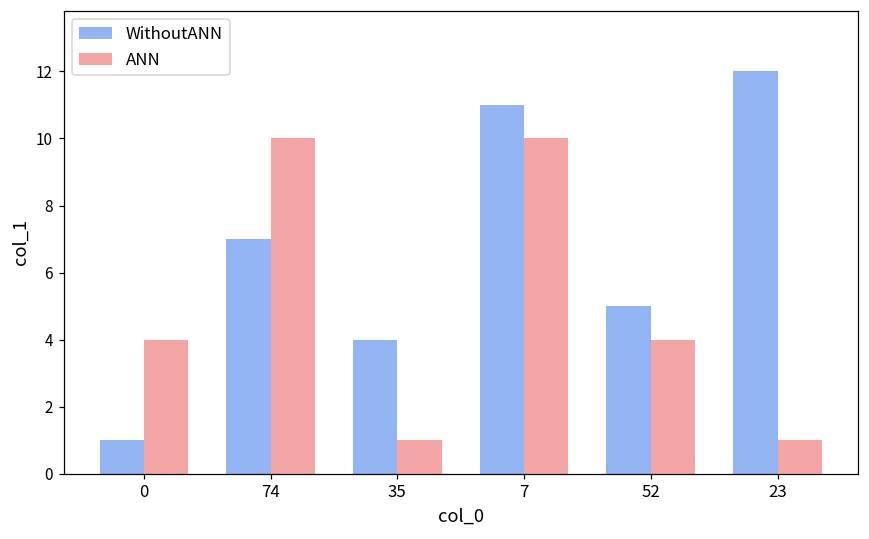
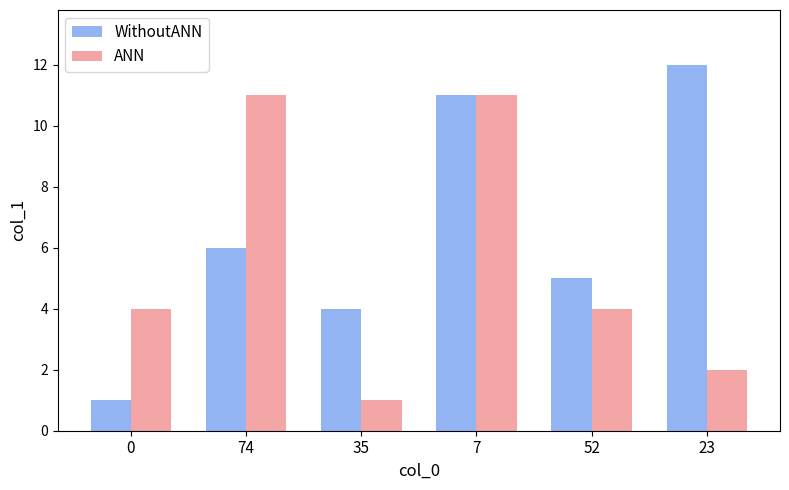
  {
    "WithoutANN": {
      "0": 1,
-     "74": 7,
+     "74": 6,
      "35": 4,
      "7": 11,
      "52": 5,
      "23": 12
    },
    "ANN": {
      "0": 4,
-     "74": 10,
+     "74": 11,
      "35": 1,
-     "7": 10,
+     "7": 11,
      "52": 4,
-     "23": 1
+     "23": 2
    }
  }
